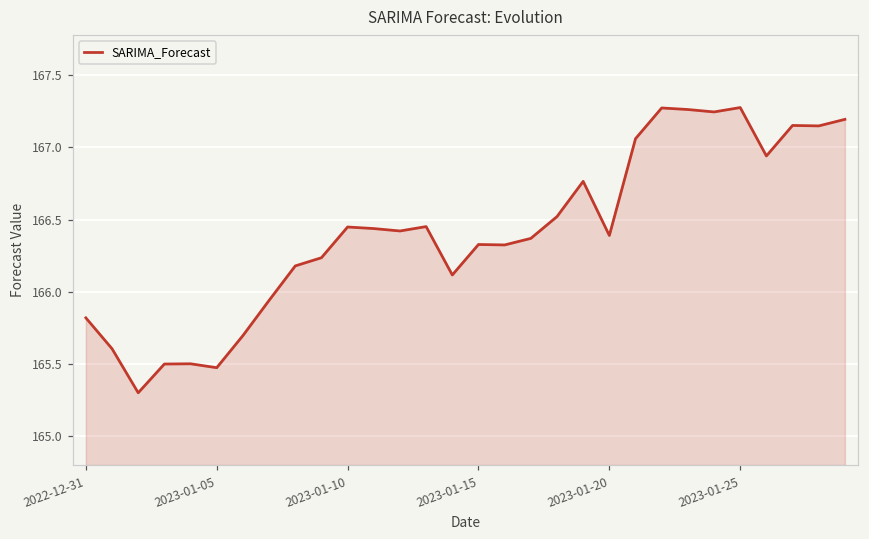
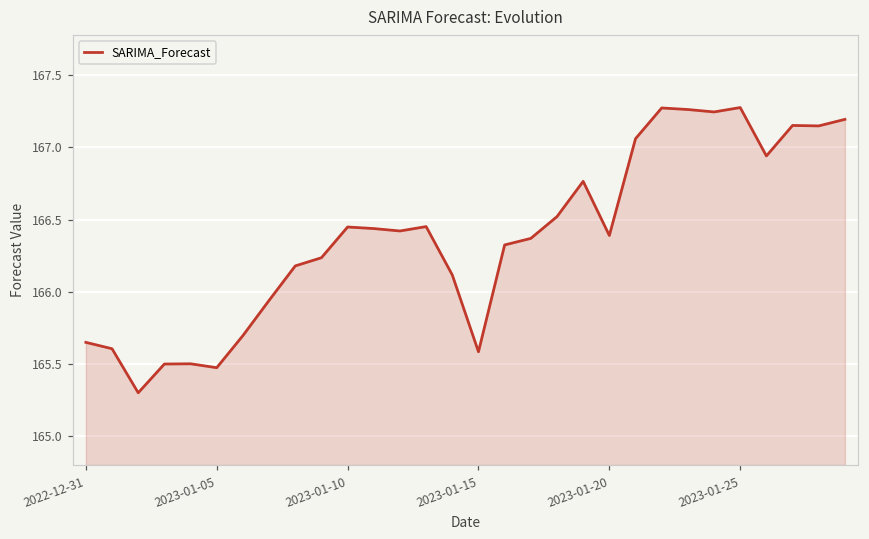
  {
-   "2022-12-31": 165.82,
+   "2022-12-31": 165.65,
    "2023-01-05": 165.47,
    "2023-01-10": 166.45,
-   "2023-01-15": 166.33,
+   "2023-01-15": 165.59,
    "2023-01-20": 166.39,
    "2023-01-25": 167.28
  }
